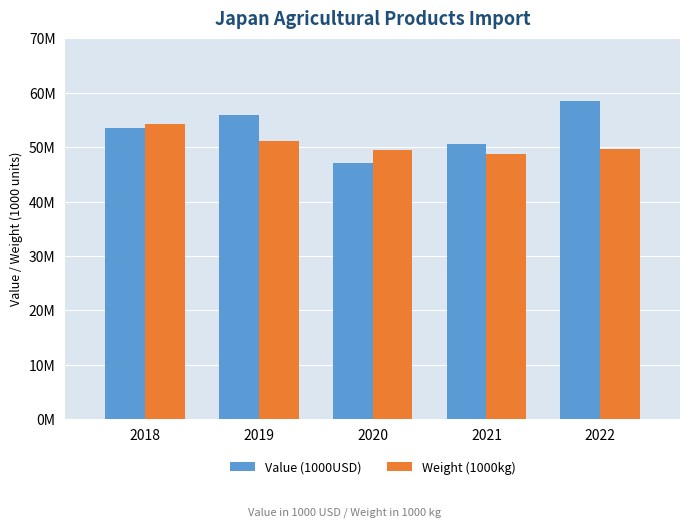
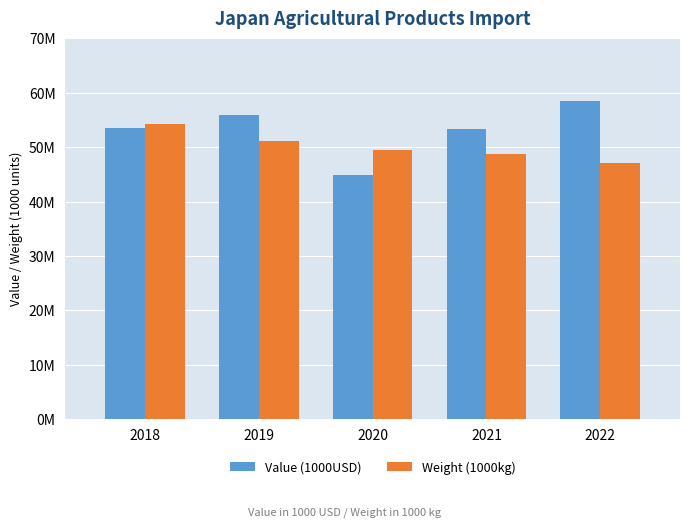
  {
    "Value (1000USD)": {
      "2018": 53000000,
      "2019": 56000000,
-     "2020": 47000000,
-     "2021": 51000000,
+     "2020": 45000000,
+     "2021": 53000000,
      "2022": 58000000
    },
    "Weight (1000kg)": {
      "2018": 54000000,
      "2019": 51000000,
      "2020": 50000000,
      "2021": 49000000,
-     "2022": 50000000
+     "2022": 47000000
    }
  }
